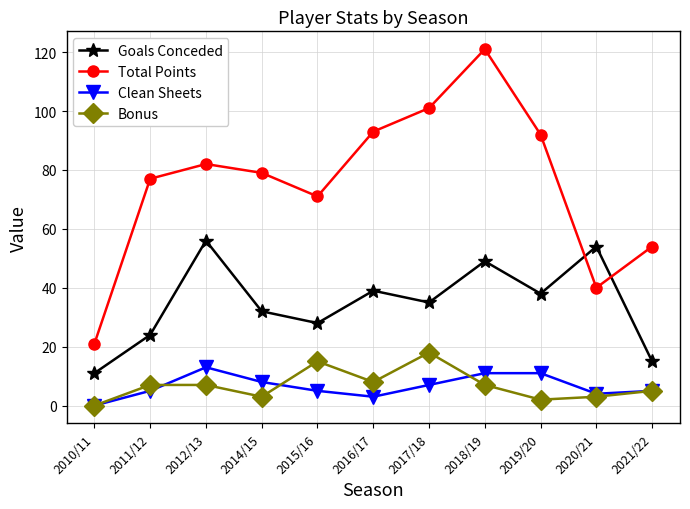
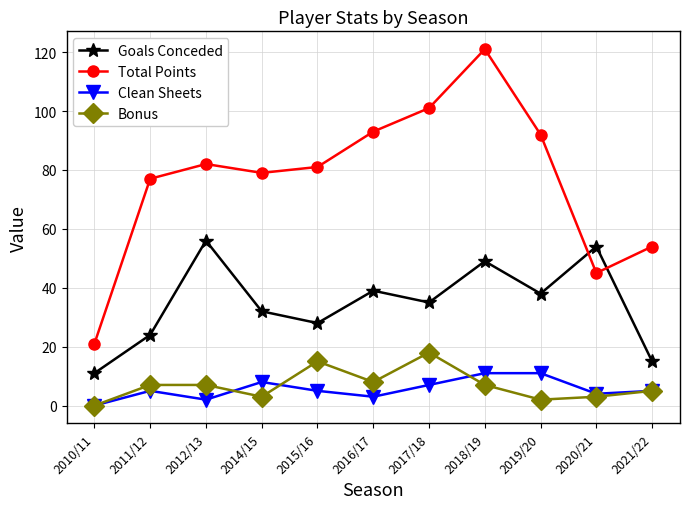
  {
    "Goals Conceded": {
      "2010/11": 11,
      "2011/12": 24,
      "2012/13": 56,
      "2014/15": 32,
      "2015/16": 28,
      "2016/17": 39,
      "2017/18": 35,
      "2018/19": 49,
      "2019/20": 38,
      "2020/21": 54,
      "2021/22": 15
    },
    "Total Points": {
      "2010/11": 21,
      "2011/12": 77,
      "2012/13": 82,
      "2014/15": 79,
-     "2015/16": 71,
+     "2015/16": 81,
      "2016/17": 93,
      "2017/18": 101,
      "2018/19": 121,
      "2019/20": 92,
-     "2020/21": 40,
+     "2020/21": 45,
      "2021/22": 54
    },
    "Clean Sheets": {
      "2011/12": 5,
-     "2012/13": 13,
+     "2012/13": 2,
      "2014/15": 8,
      "2015/16": 5,
      "2016/17": 3,
      "2017/18": 7,
      "2018/19": 11,
      "2019/20": 11,
      "2020/21": 4
    },
    "Bonus": {
      "2011/12": 7,
      "2012/13": 7,
      "2014/15": 3,
      "2015/16": 15,
      "2016/17": 8,
      "2017/18": 18,
      "2018/19": 7,
      "2019/20": 2,
      "2020/21": 3
    }
  }
